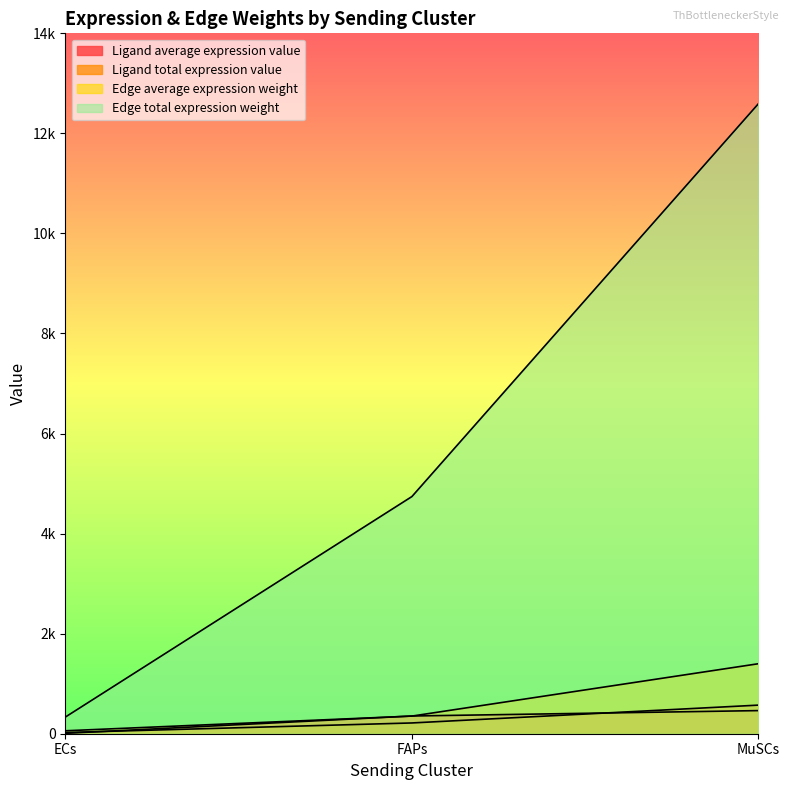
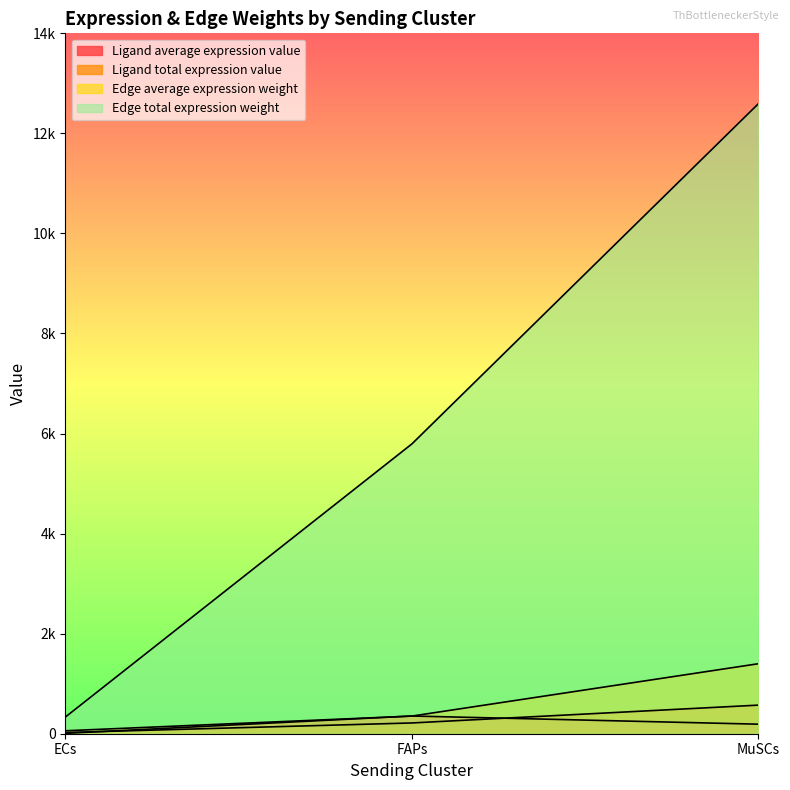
  {
    "Ligand average expression value": {
-     "MuSCs": 500
+     "MuSCs": 200
    },
    "Ligand total expression value": {
      "FAPs": 200,
      "MuSCs": 600
    },
    "Edge average expression weight": {
      "MuSCs": 1400
    },
    "Edge total expression weight": {
      "ECs": 300,
-     "FAPs": 4700,
+     "FAPs": 5800,
      "MuSCs": 12600
    }
  }
